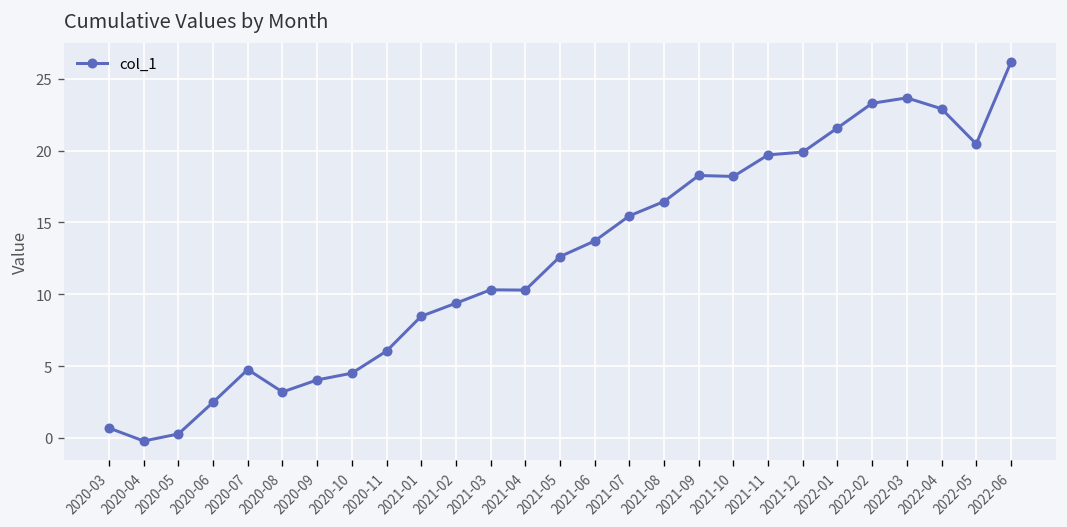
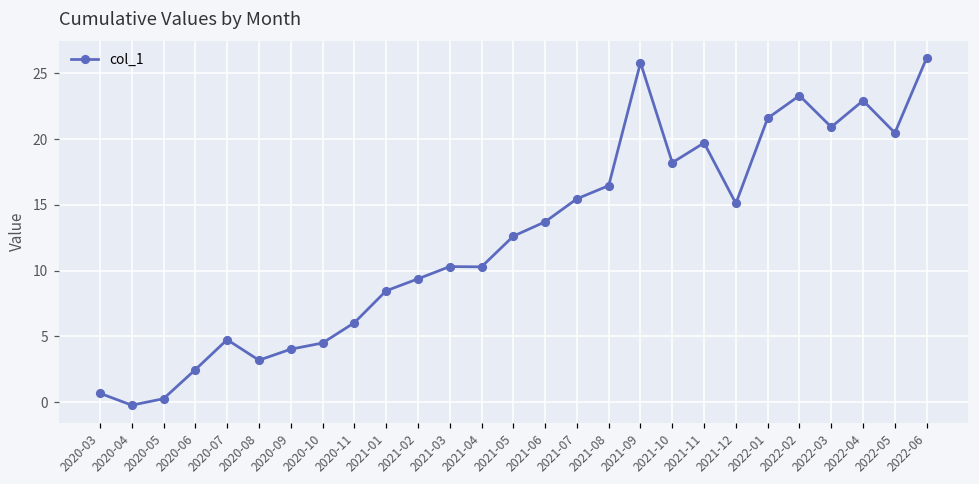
  {
    "2020-03": 0.7,
    "2020-04": -0.2,
    "2020-05": 0.3,
    "2020-06": 2.5,
    "2020-07": 4.8,
    "2020-08": 3.2,
    "2020-09": 4.0,
    "2020-10": 4.5,
    "2020-11": 6.0,
    "2021-01": 8.5,
    "2021-02": 9.4,
    "2021-03": 10.3,
    "2021-04": 10.3,
    "2021-05": 12.6,
    "2021-06": 13.7,
    "2021-07": 15.5,
    "2021-08": 16.5,
-   "2021-09": 18.3,
+   "2021-09": 25.8,
    "2021-10": 18.2,
    "2021-11": 19.7,
-   "2021-12": 19.9,
+   "2021-12": 15.1,
    "2022-01": 21.6,
    "2022-02": 23.3,
-   "2022-03": 23.7,
+   "2022-03": 20.9,
    "2022-04": 22.9,
    "2022-05": 20.5,
    "2022-06": 26.2
  }
